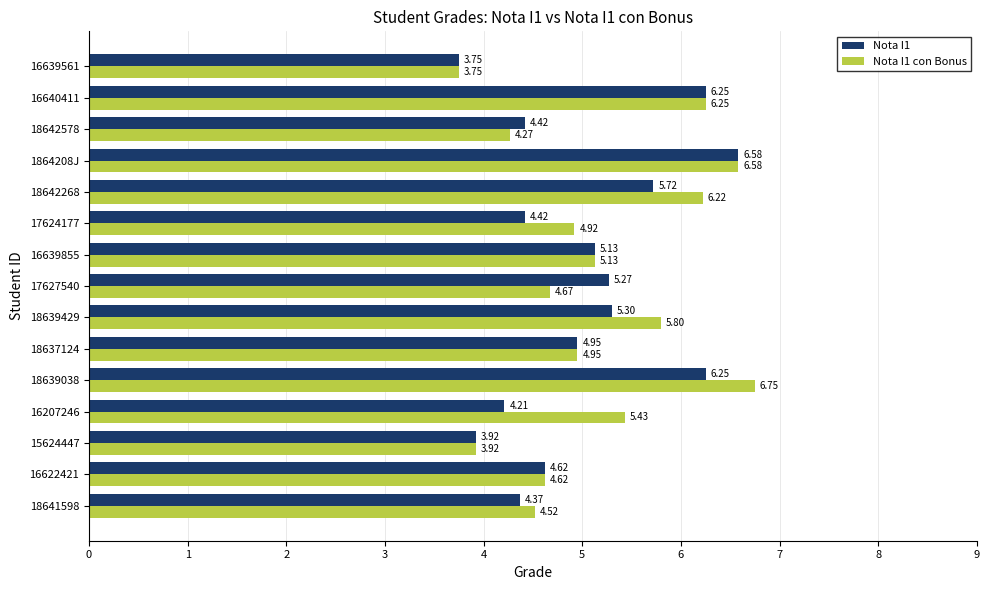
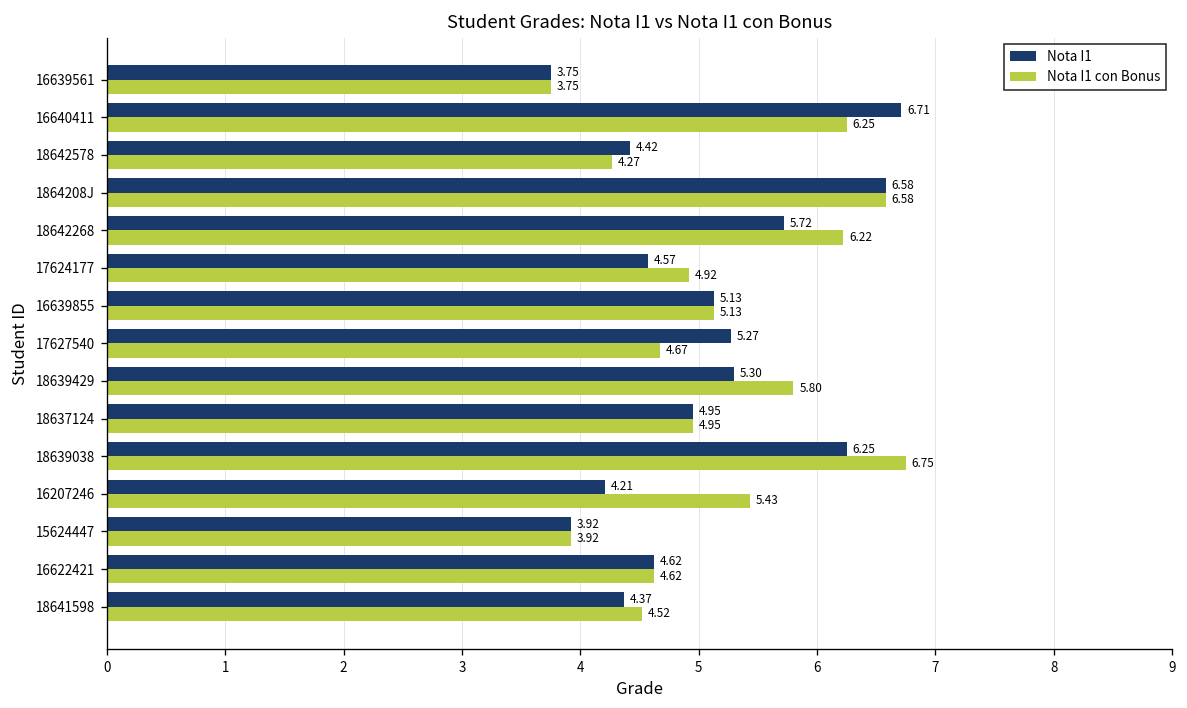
  {
    "Nota I1": {
      "16639561": 3.75,
-     "16640411": 6.25,
+     "16640411": 6.71,
      "18642578": 4.42,
      "1864208J": 6.58,
      "18642268": 5.72,
-     "17624177": 4.42,
+     "17624177": 4.57,
      "16639855": 5.13,
      "17627540": 5.27,
      "18639429": 5.30,
      "18637124": 4.95,
      "18639038": 6.25,
      "16207246": 4.21,
      "15624447": 3.92,
      "16622421": 4.62,
      "18641598": 4.37
    },
    "Nota I1 con Bonus": {
      "16639561": 3.75,
      "16640411": 6.25,
      "18642578": 4.27,
      "1864208J": 6.58,
      "18642268": 6.22,
      "17624177": 4.92,
      "16639855": 5.13,
      "17627540": 4.67,
      "18639429": 5.80,
      "18637124": 4.95,
      "18639038": 6.75,
      "16207246": 5.43,
      "15624447": 3.92,
      "16622421": 4.62,
      "18641598": 4.52
    }
  }
